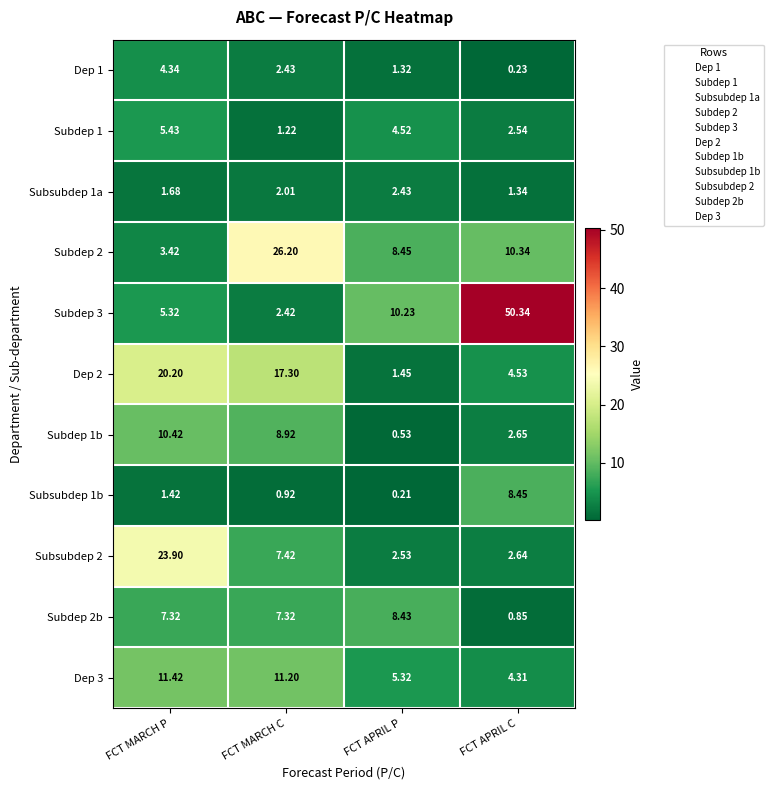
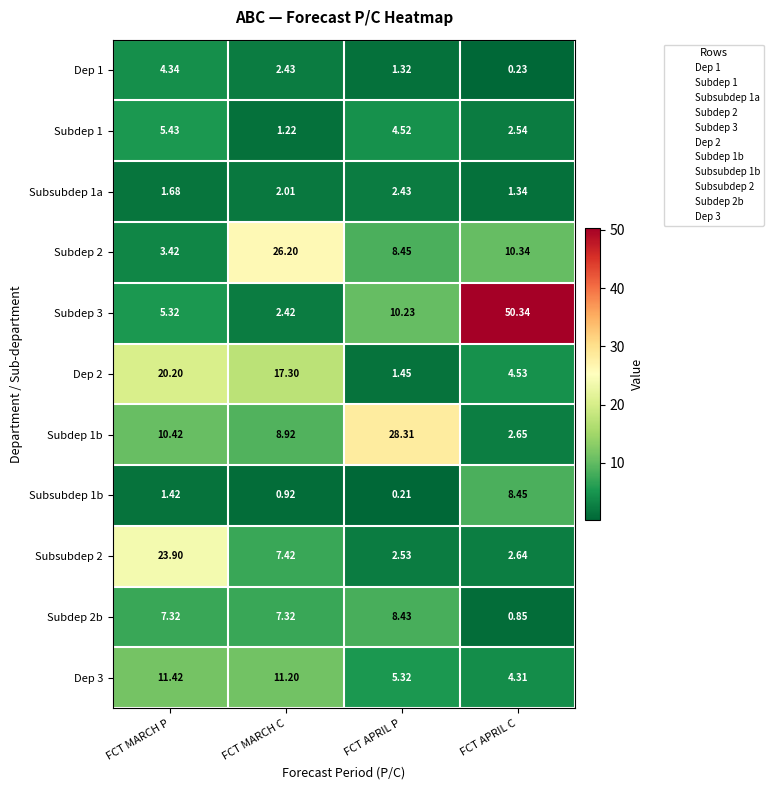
  {
    "Dep 1": {
      "FCT MARCH P": 4.34,
      "FCT MARCH C": 2.43,
      "FCT APRIL P": 1.32,
      "FCT APRIL C": 0.23
    },
    "Subdep 1": {
      "FCT MARCH P": 5.43,
      "FCT MARCH C": 1.22,
      "FCT APRIL P": 4.52,
      "FCT APRIL C": 2.54
    },
    "Subsubdep 1a": {
      "FCT MARCH P": 1.68,
      "FCT MARCH C": 2.01,
      "FCT APRIL P": 2.43,
      "FCT APRIL C": 1.34
    },
    "Subdep 2": {
      "FCT MARCH P": 3.42,
      "FCT MARCH C": 26.20,
      "FCT APRIL P": 8.45,
      "FCT APRIL C": 10.34
    },
    "Subdep 3": {
      "FCT MARCH P": 5.32,
      "FCT MARCH C": 2.42,
      "FCT APRIL P": 10.23,
      "FCT APRIL C": 50.34
    },
    "Dep 2": {
      "FCT MARCH P": 20.20,
      "FCT MARCH C": 17.30,
      "FCT APRIL P": 1.45,
      "FCT APRIL C": 4.53
    },
    "Subdep 1b": {
      "FCT MARCH P": 10.42,
      "FCT MARCH C": 8.92,
-     "FCT APRIL P": 0.53,
+     "FCT APRIL P": 28.31,
      "FCT APRIL C": 2.65
    },
    "Subsubdep 1b": {
      "FCT MARCH P": 1.42,
      "FCT MARCH C": 0.92,
      "FCT APRIL P": 0.21,
      "FCT APRIL C": 8.45
    },
    "Subsubdep 2": {
      "FCT MARCH P": 23.90,
      "FCT MARCH C": 7.42,
      "FCT APRIL P": 2.53,
      "FCT APRIL C": 2.64
    },
    "Subdep 2b": {
      "FCT MARCH P": 7.32,
      "FCT MARCH C": 7.32,
      "FCT APRIL P": 8.43,
      "FCT APRIL C": 0.85
    },
    "Dep 3": {
      "FCT MARCH P": 11.42,
      "FCT MARCH C": 11.20,
      "FCT APRIL P": 5.32,
      "FCT APRIL C": 4.31
    }
  }
